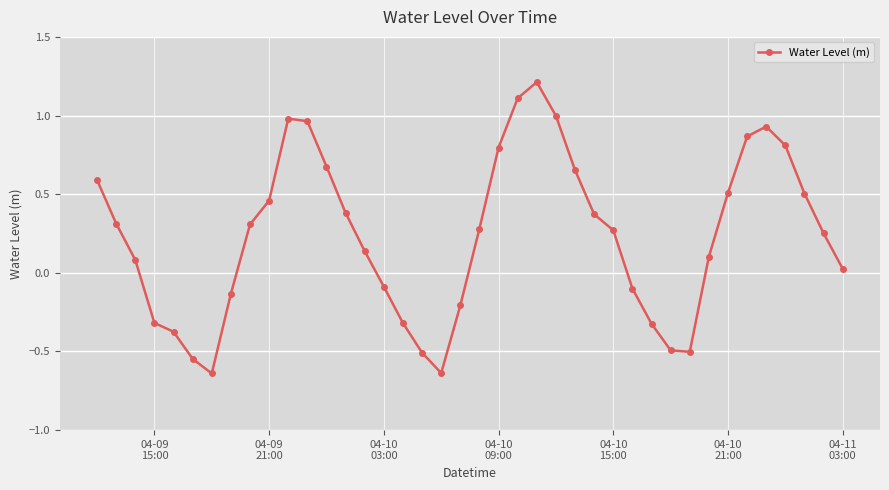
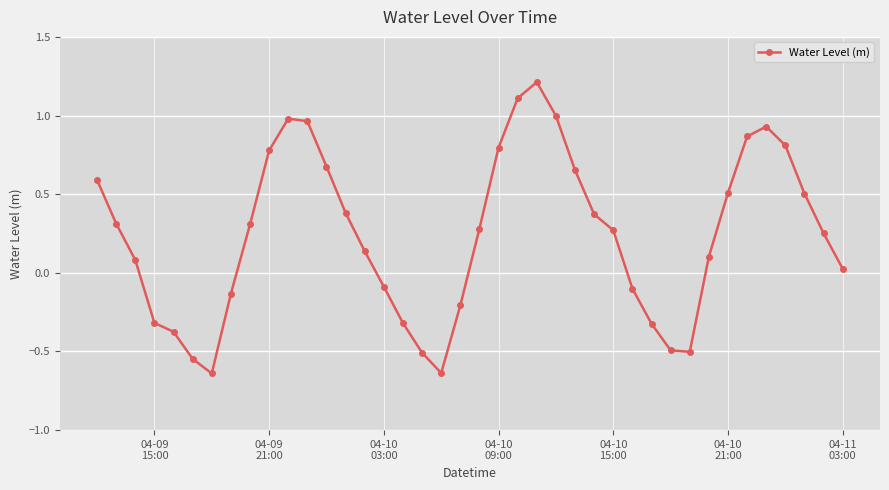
  {
    "04-09 15:00": -0.32,
-   "04-09 21:00": 0.46,
+   "04-09 21:00": 0.78,
    "04-10 03:00": -0.09,
    "04-10 09:00": 0.80,
    "04-10 15:00": 0.27,
    "04-10 21:00": 0.51,
    "04-11 03:00": 0.03
  }
